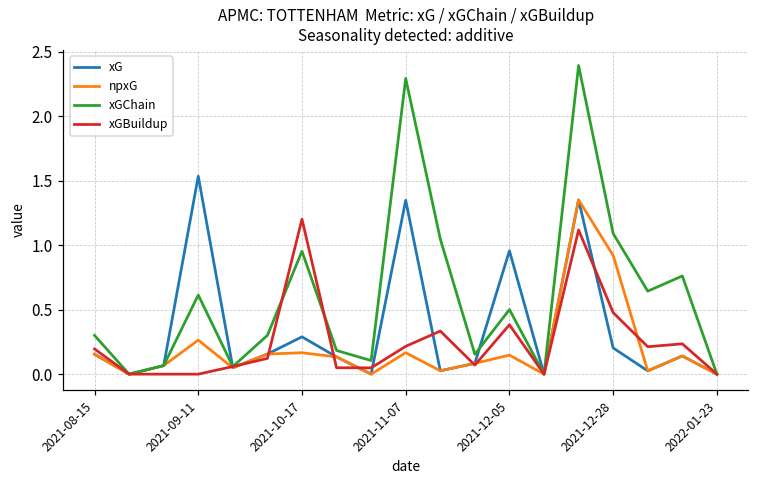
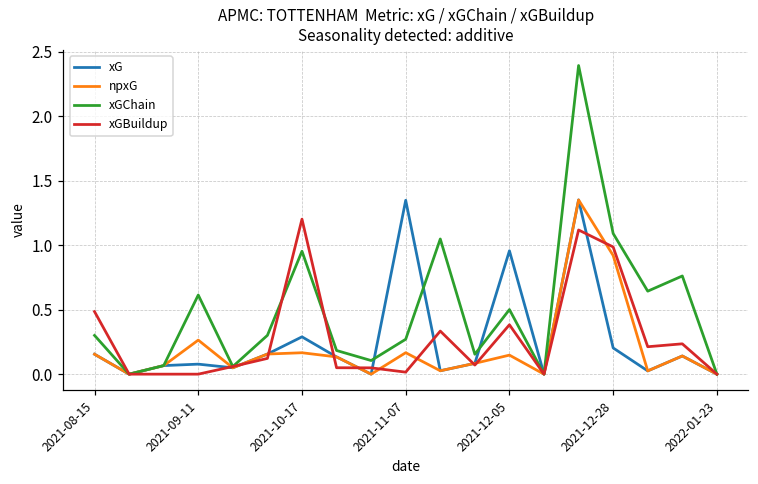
  {
    "xG": {
-     "2021-09-11": 1.53,
+     "2021-09-11": 0.08,
      "2021-10-17": 0.29,
      "2021-11-07": 1.35,
      "2021-12-05": 0.96,
      "2021-12-28": 0.20
    },
    "npxG": {
      "2021-09-11": 0.26,
      "2021-10-17": 0.17,
      "2021-11-07": 0.17,
      "2021-12-05": 0.15,
      "2021-12-28": 0.92
    },
    "xGChain": {
      "2021-08-15": 0.30,
      "2021-09-11": 0.61,
      "2021-10-17": 0.95,
-     "2021-11-07": 2.29,
+     "2021-11-07": 0.27,
      "2021-12-05": 0.50,
      "2021-12-28": 1.09
    },
    "xGBuildup": {
-     "2021-08-15": 0.20,
+     "2021-08-15": 0.48,
      "2021-09-11": 0.00,
      "2021-10-17": 1.20,
-     "2021-11-07": 0.22,
+     "2021-11-07": 0.02,
      "2021-12-05": 0.38,
-     "2021-12-28": 0.48
+     "2021-12-28": 0.99
    }
  }
